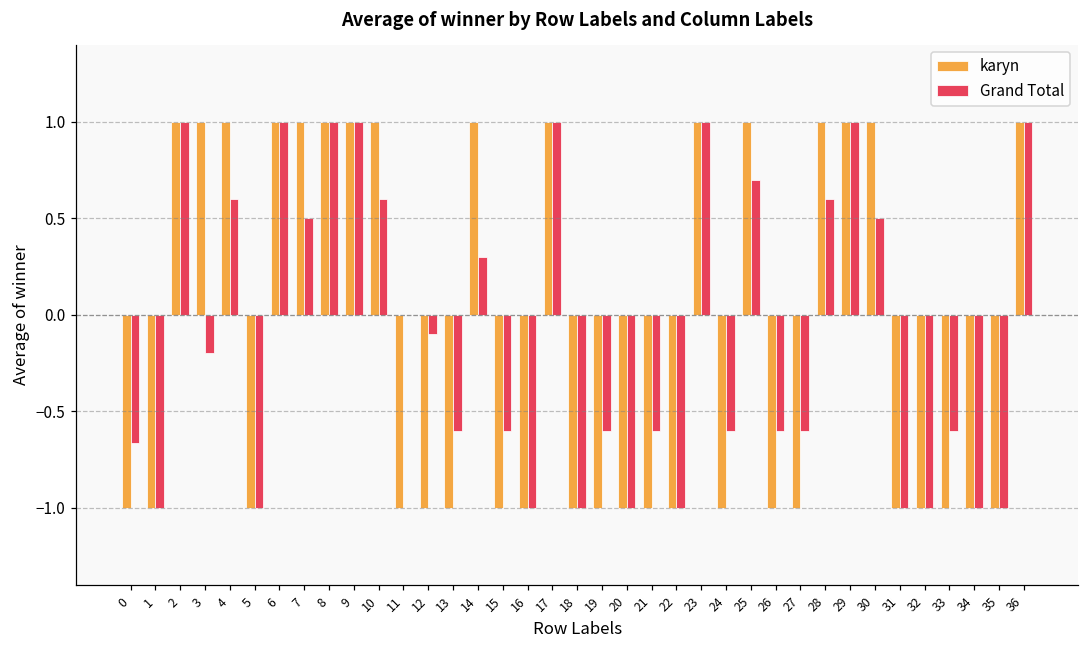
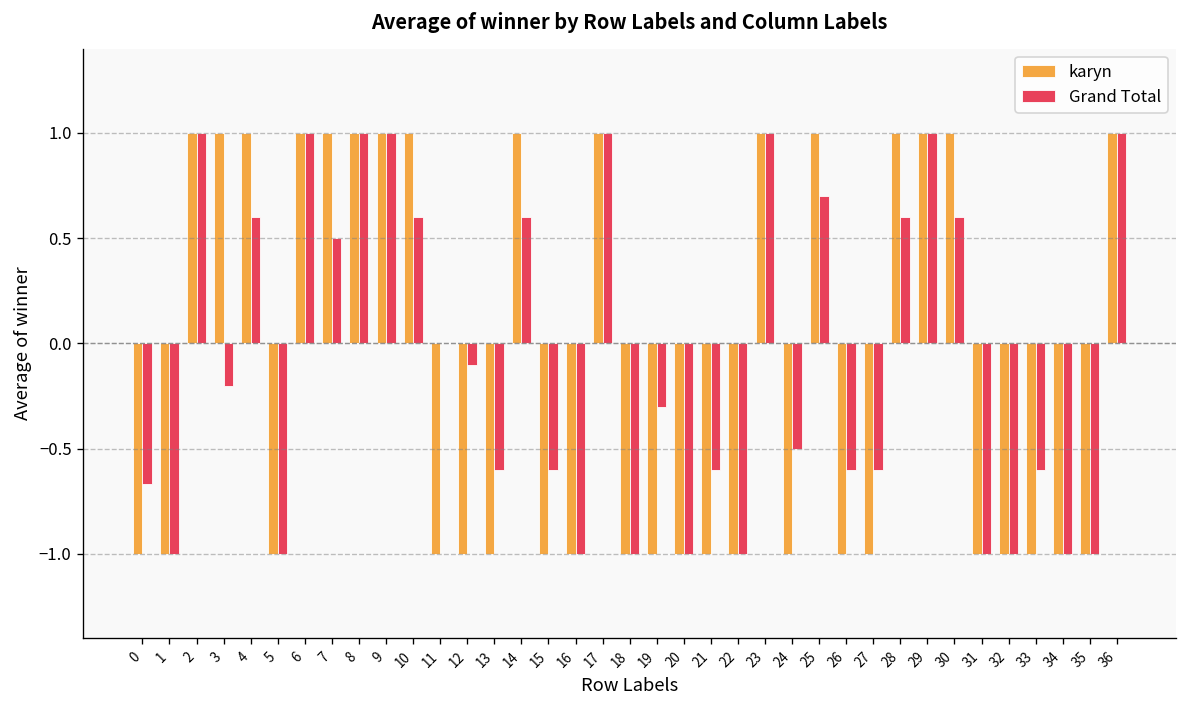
  {
    "karyn": {
      "0": -1.0,
      "1": -1.0,
      "2": 1.0,
      "3": 1.0,
      "4": 1.0,
      "5": -1.0,
      "6": 1.0,
      "7": 1.0,
      "8": 1.0,
      "9": 1.0,
      "10": 1.0,
      "11": -1.0,
      "12": -1.0,
      "13": -1.0,
      "14": 1.0,
      "15": -1.0,
      "16": -1.0,
      "17": 1.0,
      "18": -1.0,
      "19": -1.0,
      "20": -1.0,
      "21": -1.0,
      "22": -1.0,
      "23": 1.0,
      "24": -1.0,
      "25": 1.0,
      "26": -1.0,
      "27": -1.0,
      "28": 1.0,
      "29": 1.0,
      "30": 1.0,
      "31": -1.0,
      "32": -1.0,
      "33": -1.0,
      "34": -1.0,
      "35": -1.0,
      "36": 1.0
    },
    "Grand Total": {
      "0": -0.67,
      "1": -1.0,
      "2": 1.0,
      "3": -0.2,
      "4": 0.6,
      "5": -1.0,
      "6": 1.0,
      "7": 0.5,
      "8": 1.0,
      "9": 1.0,
      "10": 0.6,
      "11": 0.0,
      "12": -0.1,
      "13": -0.6,
-     "14": 0.3,
+     "14": 0.6,
      "15": -0.6,
      "16": -1.0,
      "17": 1.0,
      "18": -1.0,
-     "19": -0.6,
+     "19": -0.3,
      "20": -1.0,
      "21": -0.6,
      "22": -1.0,
      "23": 1.0,
-     "24": -0.6,
+     "24": -0.5,
      "25": 0.7,
      "26": -0.6,
      "27": -0.6,
      "28": 0.6,
      "29": 1.0,
-     "30": 0.5,
+     "30": 0.6,
      "31": -1.0,
      "32": -1.0,
      "33": -0.6,
      "34": -1.0,
      "35": -1.0,
      "36": 1.0
    }
  }
